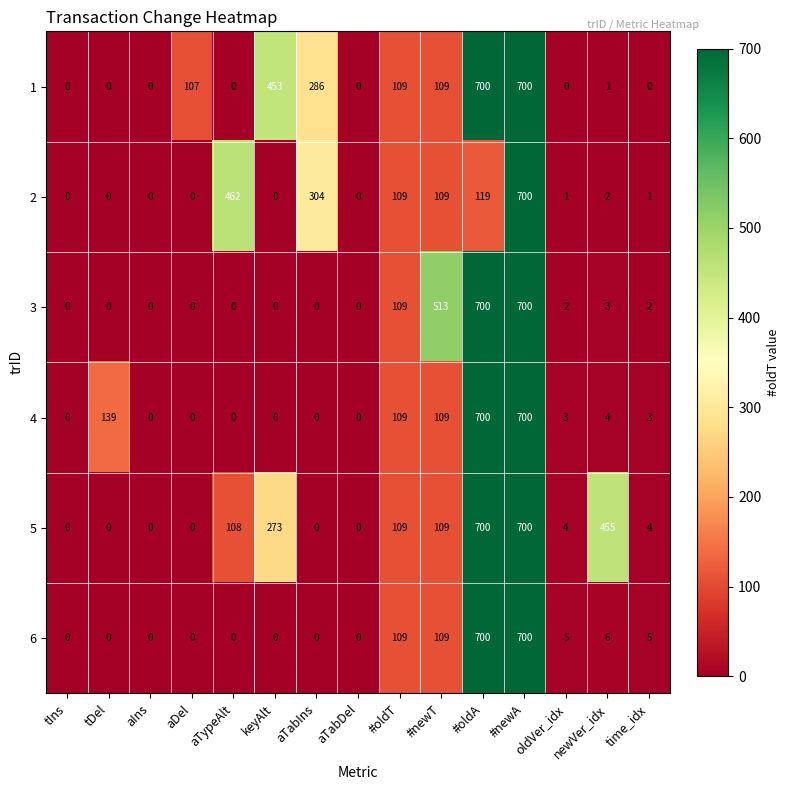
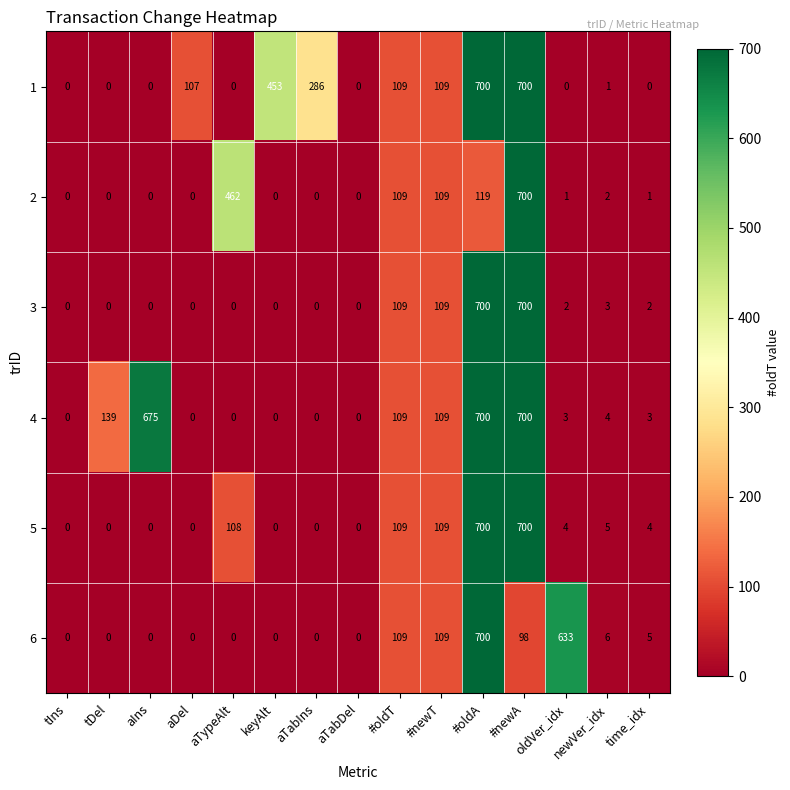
  {
    "1": {
      "tIns": 0,
      "tDel": 0,
      "aIns": 0,
      "aDel": 107,
      "aTypeAlt": 0,
      "keyAlt": 453,
      "aTabIns": 286,
      "aTabDel": 0,
      "#oldT": 109,
      "#newT": 109,
      "#oldA": 700,
      "#newA": 700,
      "oldVer_idx": 0,
      "newVer_idx": 1,
      "time_idx": 0
    },
    "2": {
      "tIns": 0,
      "tDel": 0,
      "aIns": 0,
      "aDel": 0,
      "aTypeAlt": 462,
      "keyAlt": 0,
-     "aTabIns": 304,
+     "aTabIns": 0,
      "aTabDel": 0,
      "#oldT": 109,
      "#newT": 109,
      "#oldA": 119,
      "#newA": 700,
      "oldVer_idx": 1,
      "newVer_idx": 2,
      "time_idx": 1
    },
    "3": {
      "tIns": 0,
      "tDel": 0,
      "aIns": 0,
      "aDel": 0,
      "aTypeAlt": 0,
      "keyAlt": 0,
      "aTabIns": 0,
      "aTabDel": 0,
      "#oldT": 109,
-     "#newT": 513,
+     "#newT": 109,
      "#oldA": 700,
      "#newA": 700,
      "oldVer_idx": 2,
      "newVer_idx": 3,
      "time_idx": 2
    },
    "4": {
      "tIns": 0,
      "tDel": 139,
-     "aIns": 0,
+     "aIns": 675,
      "aDel": 0,
      "aTypeAlt": 0,
      "keyAlt": 0,
      "aTabIns": 0,
      "aTabDel": 0,
      "#oldT": 109,
      "#newT": 109,
      "#oldA": 700,
      "#newA": 700,
      "oldVer_idx": 3,
      "newVer_idx": 4,
      "time_idx": 3
    },
    "5": {
      "tIns": 0,
      "tDel": 0,
      "aIns": 0,
      "aDel": 0,
      "aTypeAlt": 108,
-     "keyAlt": 273,
+     "keyAlt": 0,
      "aTabIns": 0,
      "aTabDel": 0,
      "#oldT": 109,
      "#newT": 109,
      "#oldA": 700,
      "#newA": 700,
      "oldVer_idx": 4,
-     "newVer_idx": 455,
+     "newVer_idx": 5,
      "time_idx": 4
    },
    "6": {
      "tIns": 0,
      "tDel": 0,
      "aIns": 0,
      "aDel": 0,
      "aTypeAlt": 0,
      "keyAlt": 0,
      "aTabIns": 0,
      "aTabDel": 0,
      "#oldT": 109,
      "#newT": 109,
      "#oldA": 700,
-     "#newA": 700,
-     "oldVer_idx": 5,
+     "#newA": 98,
+     "oldVer_idx": 633,
      "newVer_idx": 6,
      "time_idx": 5
    }
  }
